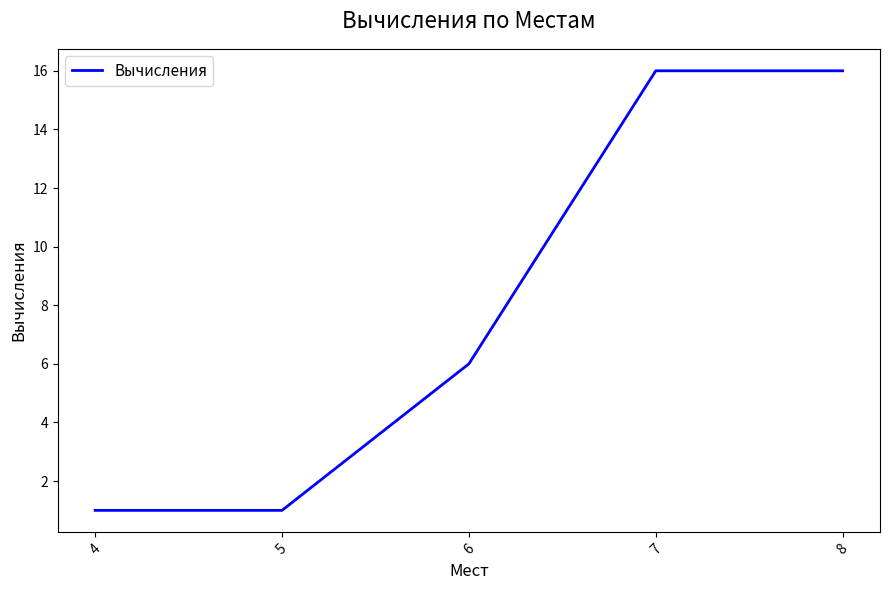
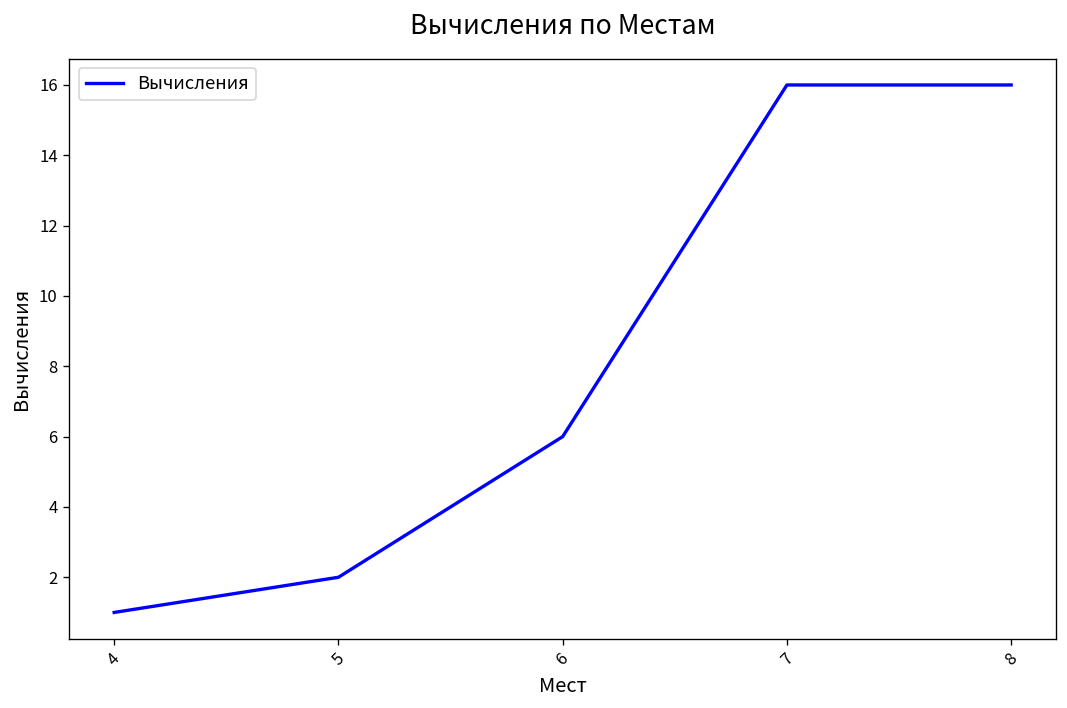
  {
    "4": 1,
-   "5": 1,
+   "5": 2,
    "6": 6,
    "7": 16,
    "8": 16
  }
